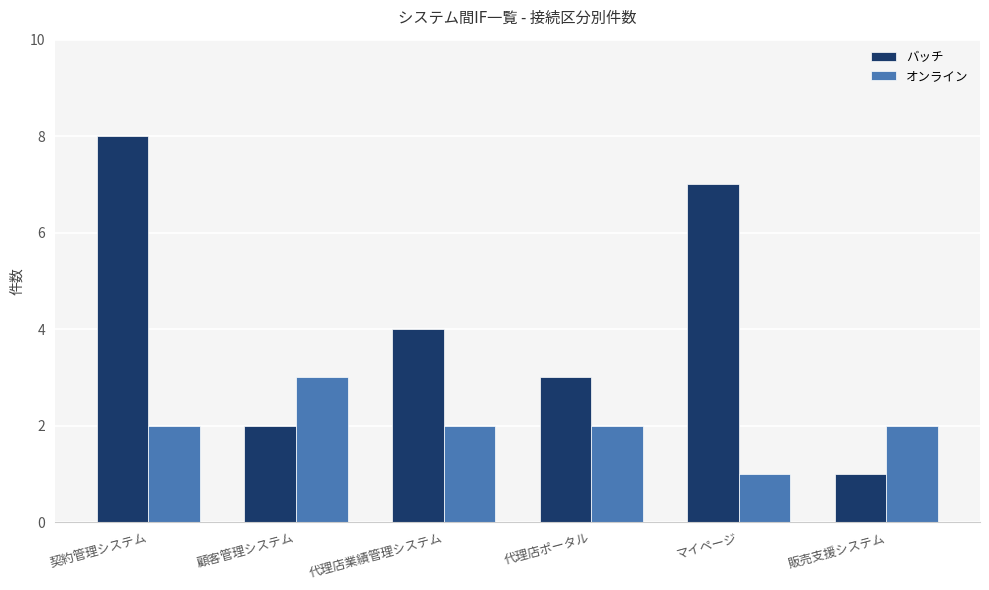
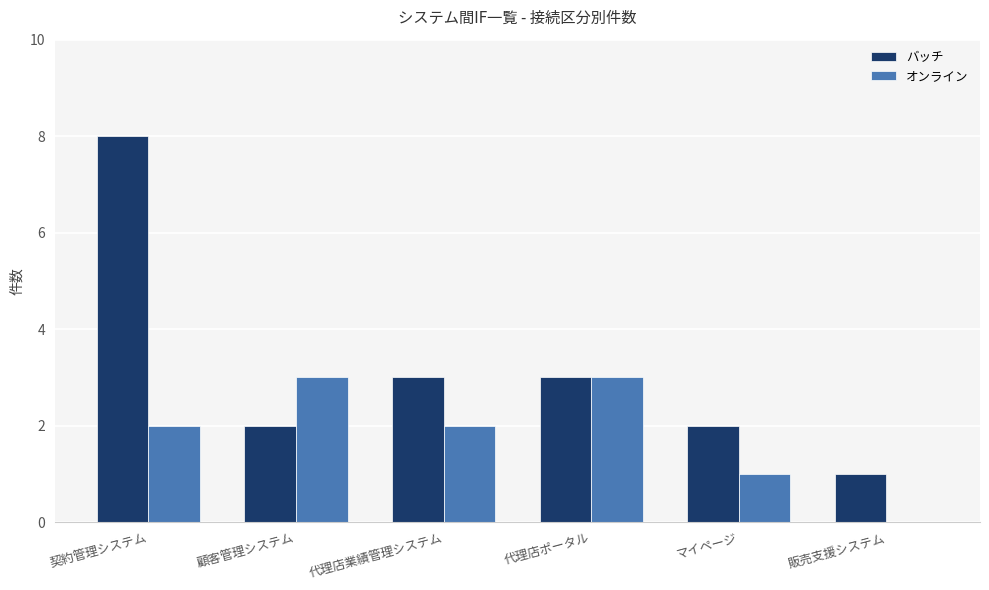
  {
    "バッチ": {
      "契約管理システム": 8,
      "顧客管理システム": 2,
-     "代理店業績管理システム": 4,
+     "代理店業績管理システム": 3,
      "代理店ポータル": 3,
-     "マイページ": 7,
+     "マイページ": 2,
      "販売支援システム": 1
    },
    "オンライン": {
      "契約管理システム": 2,
      "顧客管理システム": 3,
      "代理店業績管理システム": 2,
-     "代理店ポータル": 2,
+     "代理店ポータル": 3,
      "マイページ": 1,
-     "販売支援システム": 2
+     "販売支援システム": 0
    }
  }
